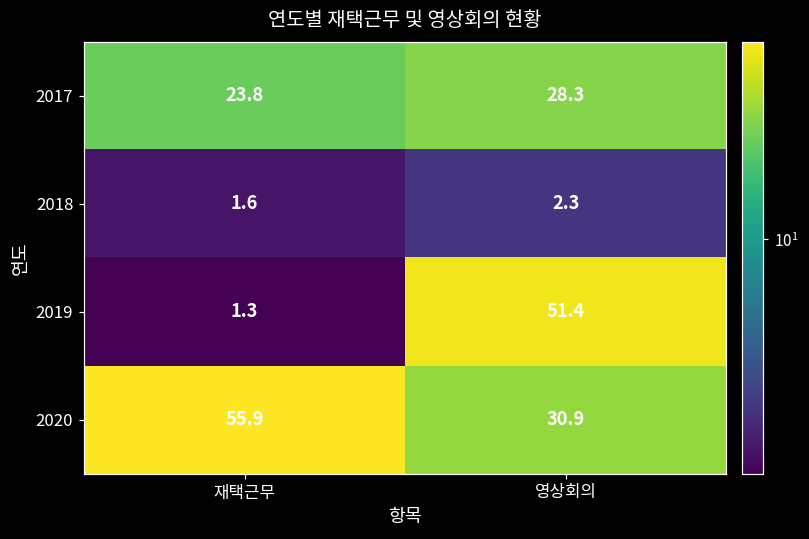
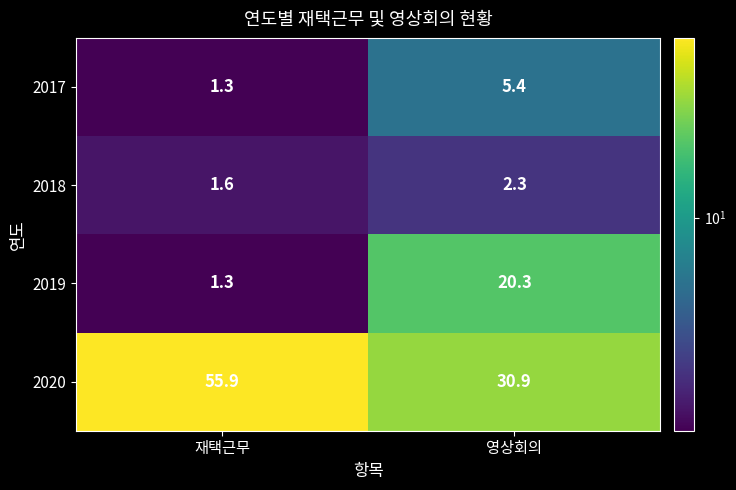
  {
    "2017": {
-     "재택근무": 23.8,
-     "영상회의": 28.3
+     "재택근무": 1.3,
+     "영상회의": 5.4
    },
    "2018": {
      "재택근무": 1.6,
      "영상회의": 2.3
    },
    "2019": {
      "재택근무": 1.3,
-     "영상회의": 51.4
+     "영상회의": 20.3
    },
    "2020": {
      "재택근무": 55.9,
      "영상회의": 30.9
    }
  }
